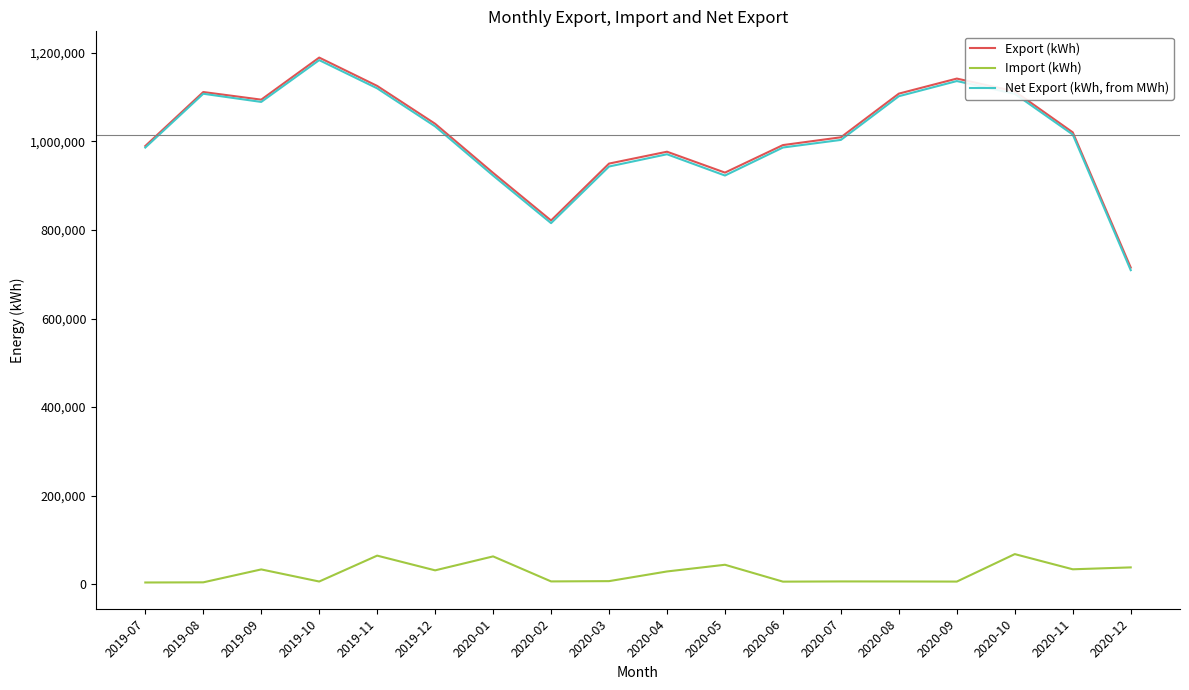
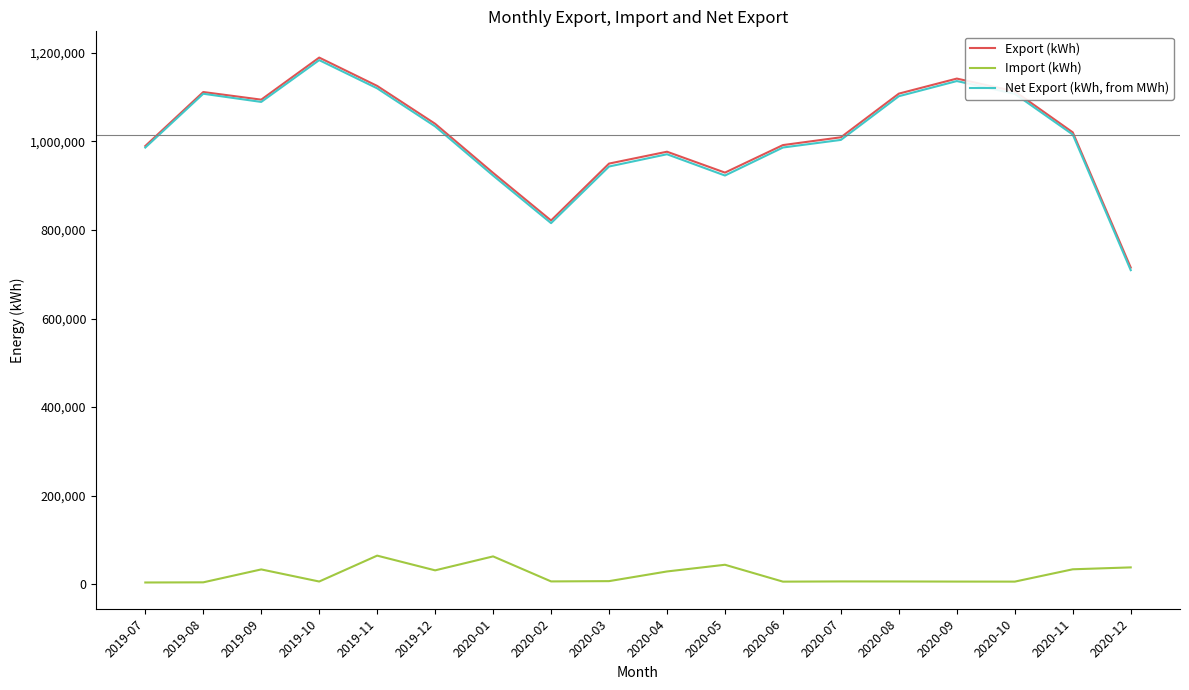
  {
    "Export (kWh)": {
      "2019-12": "1,040,000",
      "2020-01": "930,000",
      "2020-02": "820,000",
      "2020-03": "950,000",
      "2020-04": "980,000",
      "2020-05": "930,000",
      "2020-07": "1,010,000",
      "2020-08": "1,110,000",
      "2020-12": "720,000"
    },
    "Import (kWh)": {
      "2019-07": "0",
      "2019-08": "0",
      "2019-09": "30,000",
      "2019-10": "10,000",
      "2019-11": "60,000",
      "2019-12": "30,000",
      "2020-01": "60,000",
      "2020-02": "10,000",
      "2020-03": "10,000",
      "2020-04": "30,000",
      "2020-05": "40,000",
      "2020-06": "10,000",
      "2020-07": "10,000",
      "2020-08": "10,000",
      "2020-09": "10,000",
-     "2020-10": "70,000",
+     "2020-10": "10,000",
      "2020-11": "30,000",
      "2020-12": "40,000"
    },
    "Net Export (kWh, from MWh)": {
      "2019-12": "1,030,000",
      "2020-01": "920,000",
      "2020-02": "820,000",
      "2020-03": "940,000",
      "2020-04": "970,000",
      "2020-05": "920,000",
      "2020-07": "1,000,000",
      "2020-08": "1,100,000",
      "2020-12": "710,000"
    }
  }
